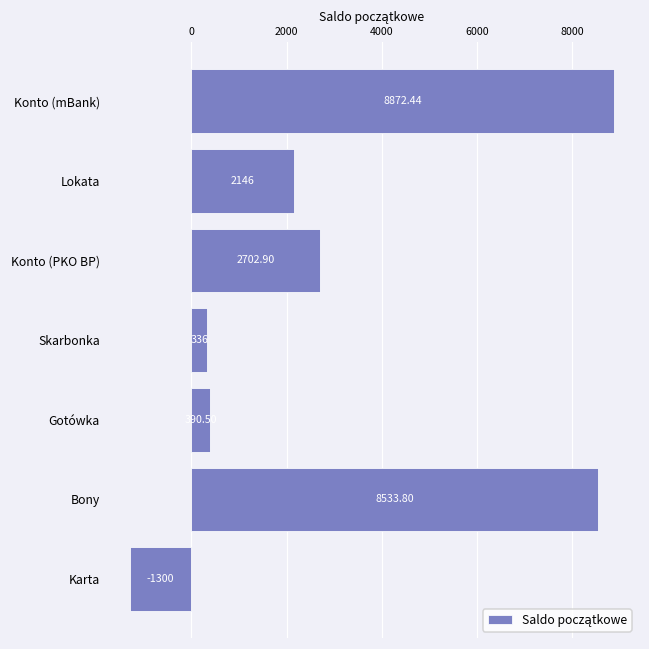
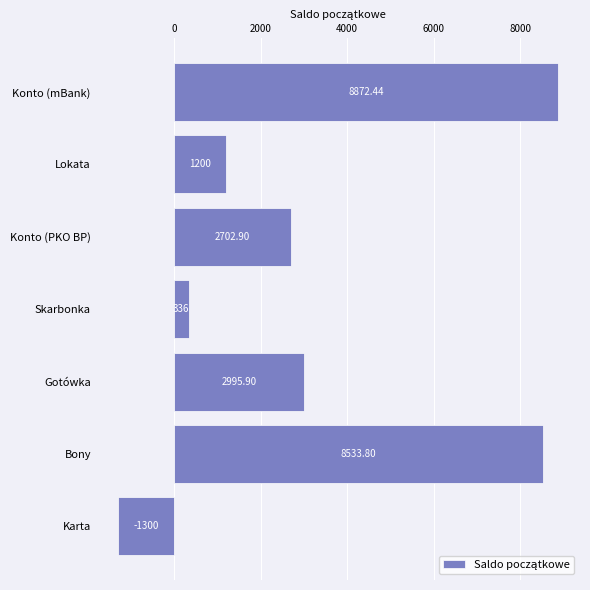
  {
    "Konto (mBank)": 8872.44,
-   "Lokata": 2146,
+   "Lokata": 1200,
    "Konto (PKO BP)": 2702.90,
    "Skarbonka": 336,
-   "Gotówka": 400,
+   "Gotówka": 3000,
    "Bony": 8533.80,
    "Karta": -1300
  }
